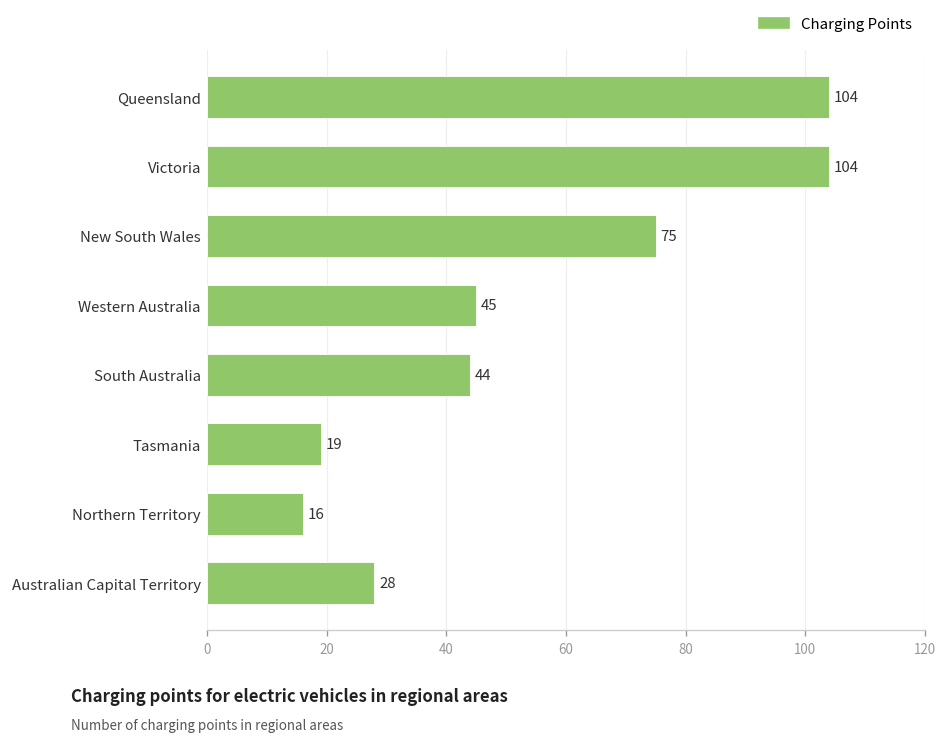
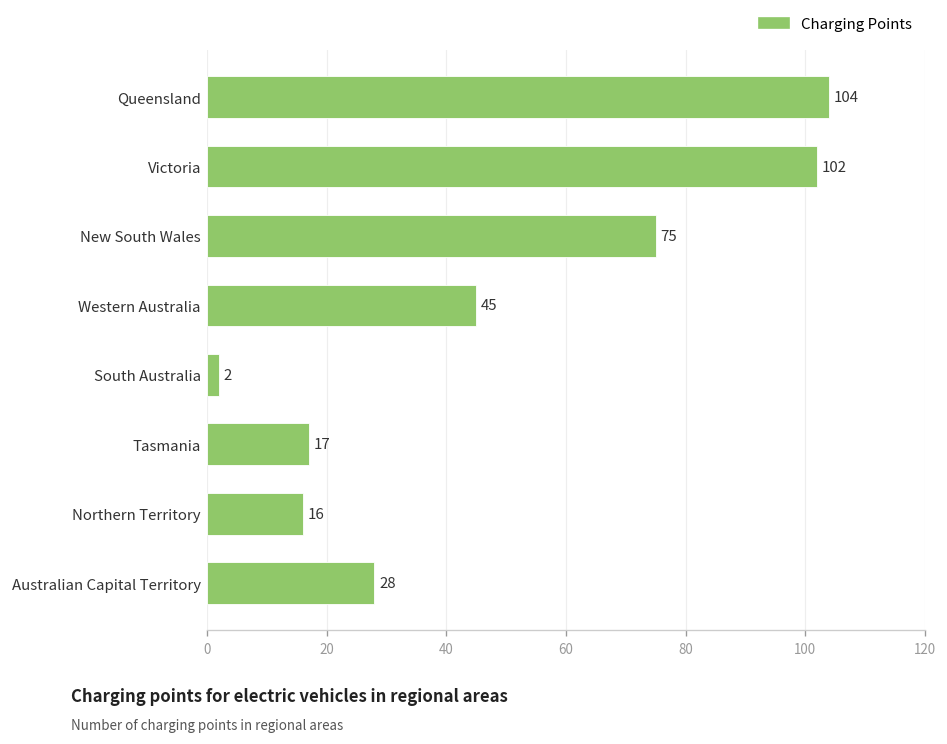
  {
    "Queensland": 104,
-   "Victoria": 104,
+   "Victoria": 102,
    "New South Wales": 75,
    "Western Australia": 45,
-   "South Australia": 44,
-   "Tasmania": 19,
+   "South Australia": 2,
+   "Tasmania": 17,
    "Northern Territory": 16,
    "Australian Capital Territory": 28
  }
